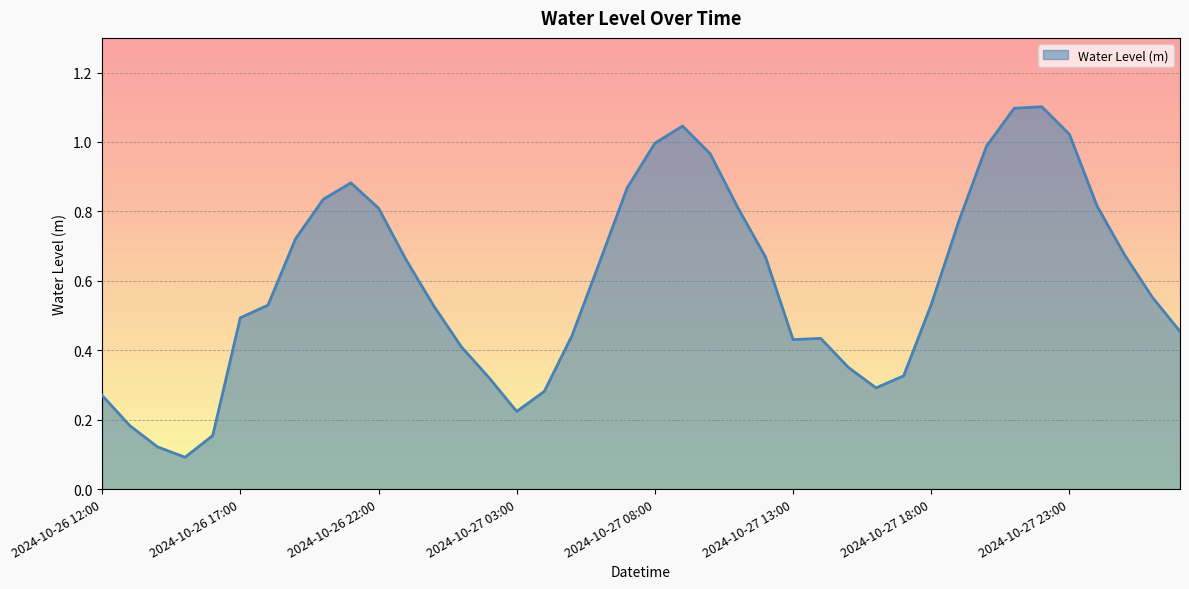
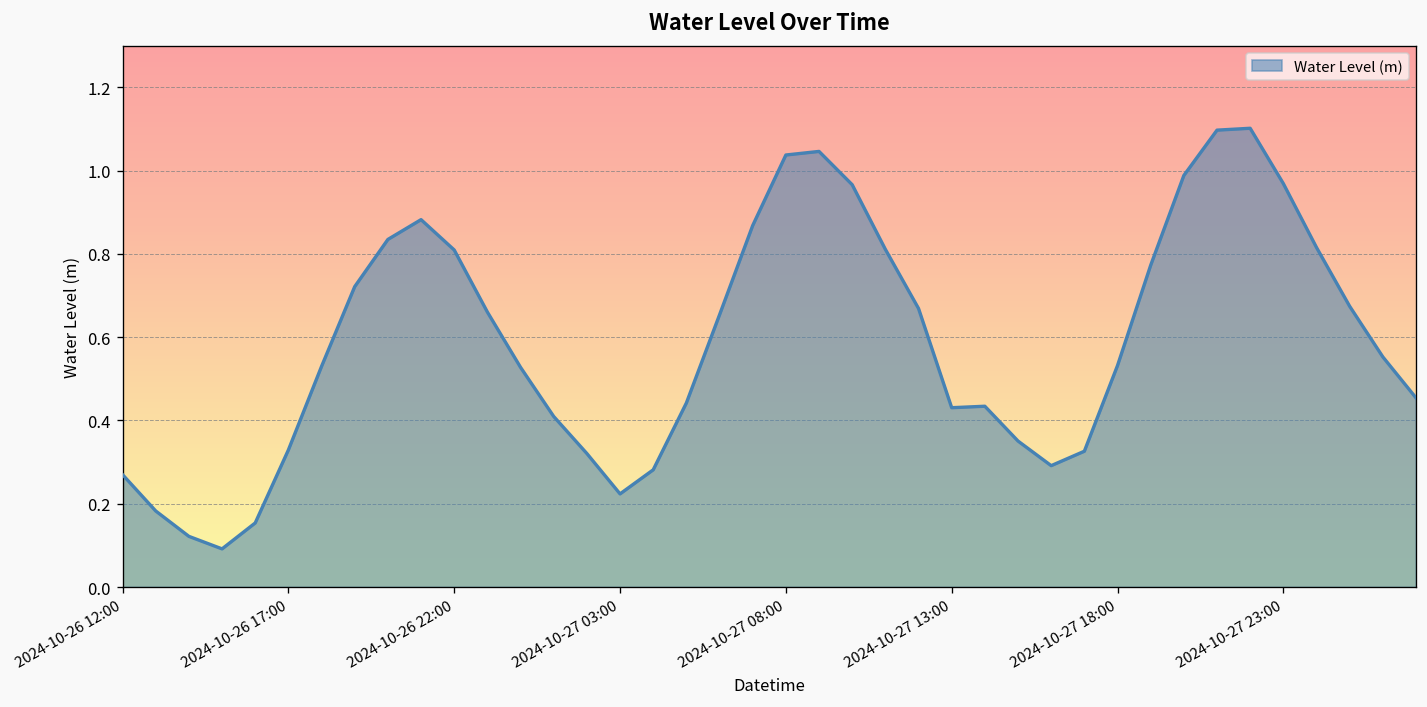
  {
    "2024-10-26 12:00": 0.27,
-   "2024-10-26 17:00": 0.49,
+   "2024-10-26 17:00": 0.33,
    "2024-10-26 22:00": 0.81,
    "2024-10-27 03:00": 0.22,
-   "2024-10-27 08:00": 1.00,
+   "2024-10-27 08:00": 1.04,
    "2024-10-27 13:00": 0.43,
    "2024-10-27 18:00": 0.53,
-   "2024-10-27 23:00": 1.02
+   "2024-10-27 23:00": 0.97
  }
